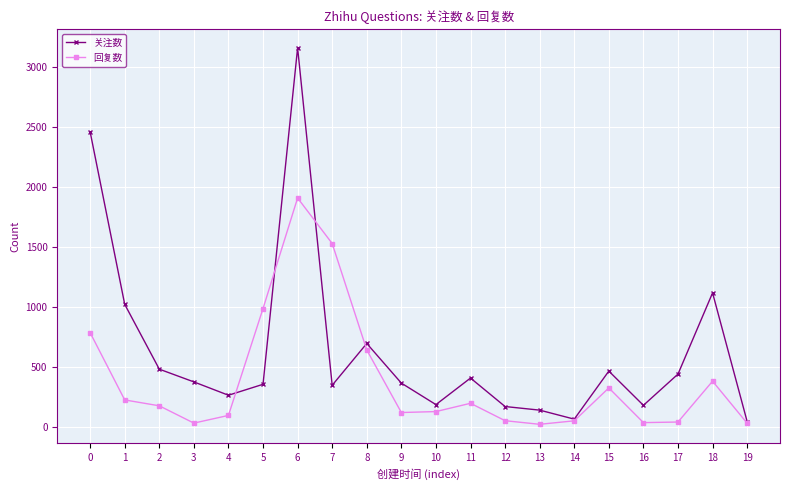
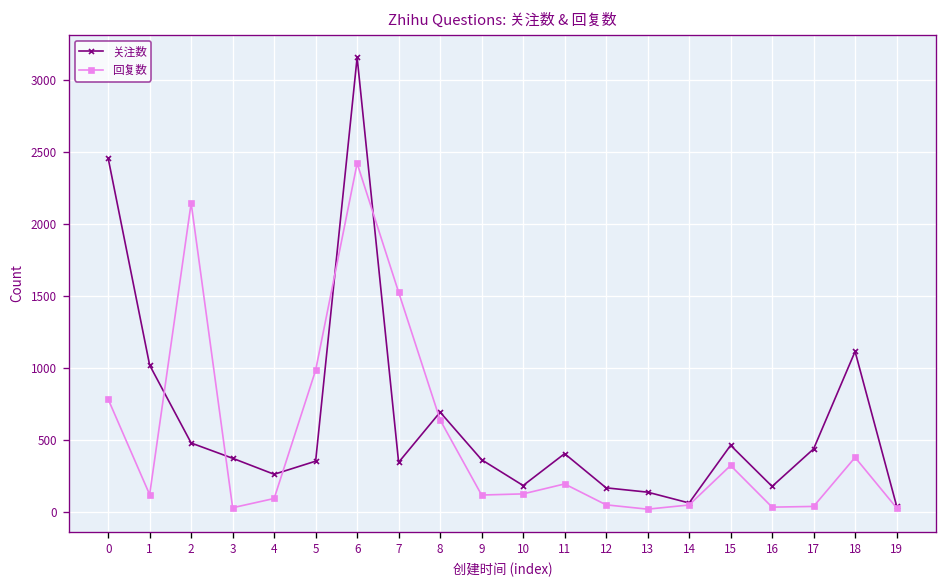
  {
    "关注数": {
      "0": 2460,
      "1": 1020,
      "2": 480,
      "3": 380,
      "4": 260,
      "5": 360,
      "6": 3160,
      "7": 350,
      "8": 700,
      "9": 370,
      "10": 190,
      "11": 410,
      "12": 170,
      "13": 140,
      "15": 470,
      "16": 180,
      "17": 440,
      "18": 1120
    },
    "回复数": {
      "0": 790,
-     "1": 230,
-     "2": 180,
+     "1": 120,
+     "2": 2150,
      "3": 30,
      "4": 100,
      "5": 990,
-     "6": 1910,
+     "6": 2420,
      "7": 1530,
      "8": 640,
      "9": 120,
      "10": 130,
      "11": 200,
      "12": 50,
      "13": 20,
      "15": 330,
      "16": 40,
      "17": 40,
      "18": 380
    }
  }
